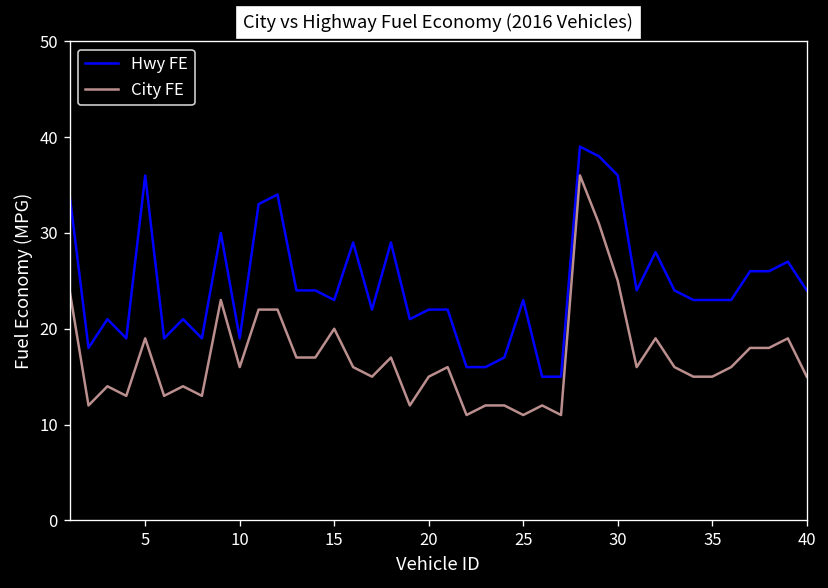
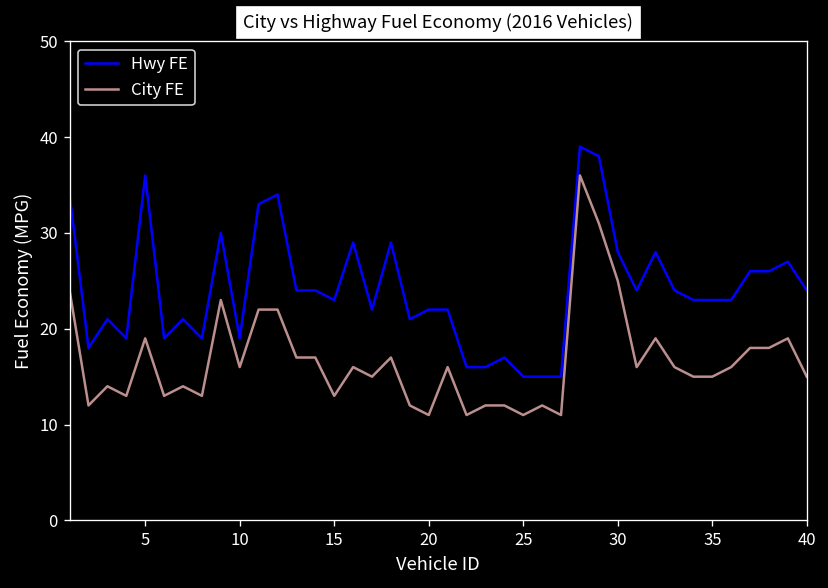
  {
    "Hwy FE": {
      "5": 36,
      "10": 19,
      "15": 23,
      "20": 22,
-     "25": 23,
-     "30": 36,
+     "25": 15,
+     "30": 28,
      "35": 23,
      "40": 24
    },
    "City FE": {
      "5": 19,
      "10": 16,
-     "15": 20,
-     "20": 15,
+     "15": 13,
+     "20": 11,
      "25": 11,
      "30": 25,
      "35": 15,
      "40": 15
    }
  }
